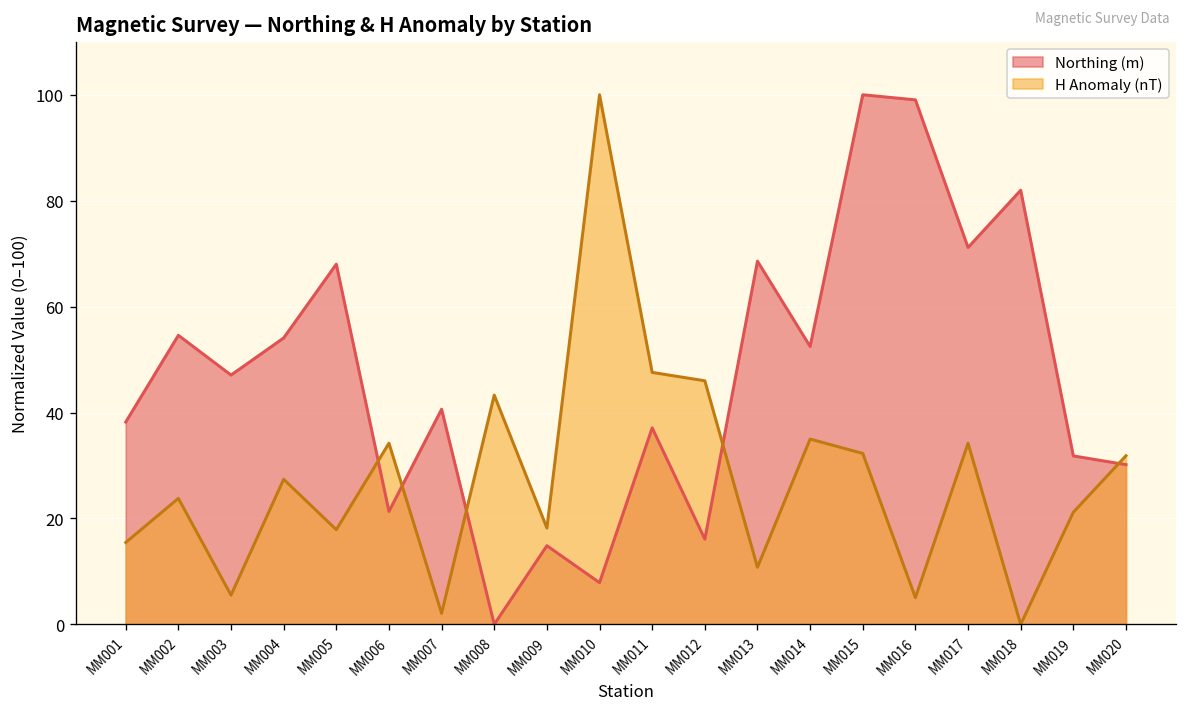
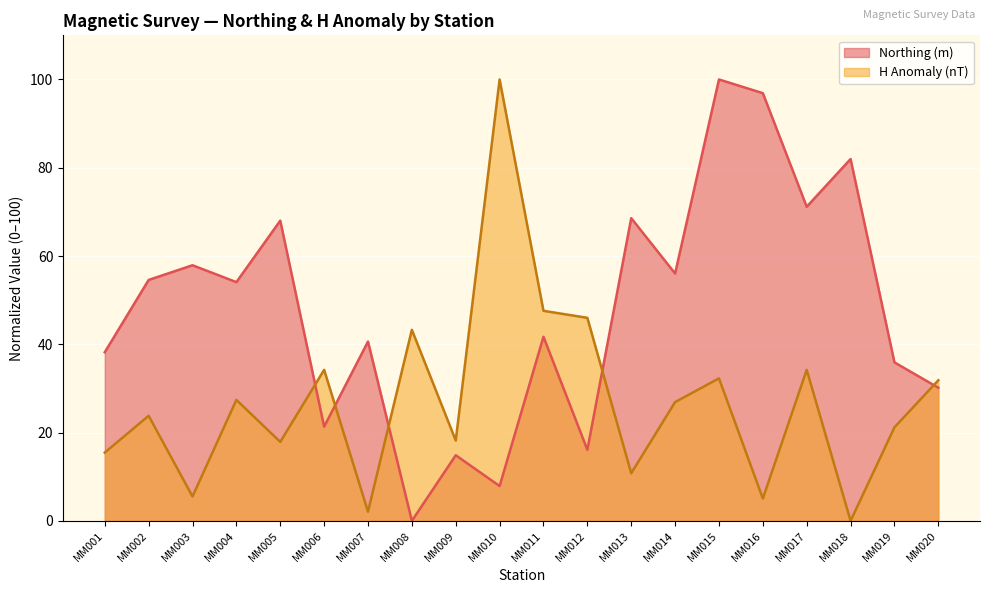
  {
    "Northing (m)": {
      "MM001": 38,
      "MM002": 55,
-     "MM003": 47,
+     "MM003": 58,
      "MM004": 54,
      "MM005": 68,
      "MM006": 21,
      "MM007": 41,
      "MM008": 0,
      "MM009": 15,
      "MM010": 8,
-     "MM011": 37,
+     "MM011": 42,
      "MM012": 16,
      "MM013": 69,
-     "MM014": 52,
+     "MM014": 56,
      "MM015": 100,
-     "MM016": 99,
+     "MM016": 97,
      "MM017": 71,
      "MM018": 82,
-     "MM019": 32,
+     "MM019": 36,
      "MM020": 30
    },
    "H Anomaly (nT)": {
      "MM001": 15,
      "MM002": 24,
      "MM003": 6,
      "MM004": 27,
      "MM005": 18,
      "MM006": 34,
      "MM007": 2,
      "MM008": 43,
      "MM009": 18,
      "MM010": 100,
      "MM011": 48,
      "MM012": 46,
      "MM013": 11,
-     "MM014": 35,
+     "MM014": 27,
      "MM015": 32,
      "MM016": 5,
      "MM017": 34,
      "MM018": 0,
      "MM019": 21,
      "MM020": 32
    }
  }
